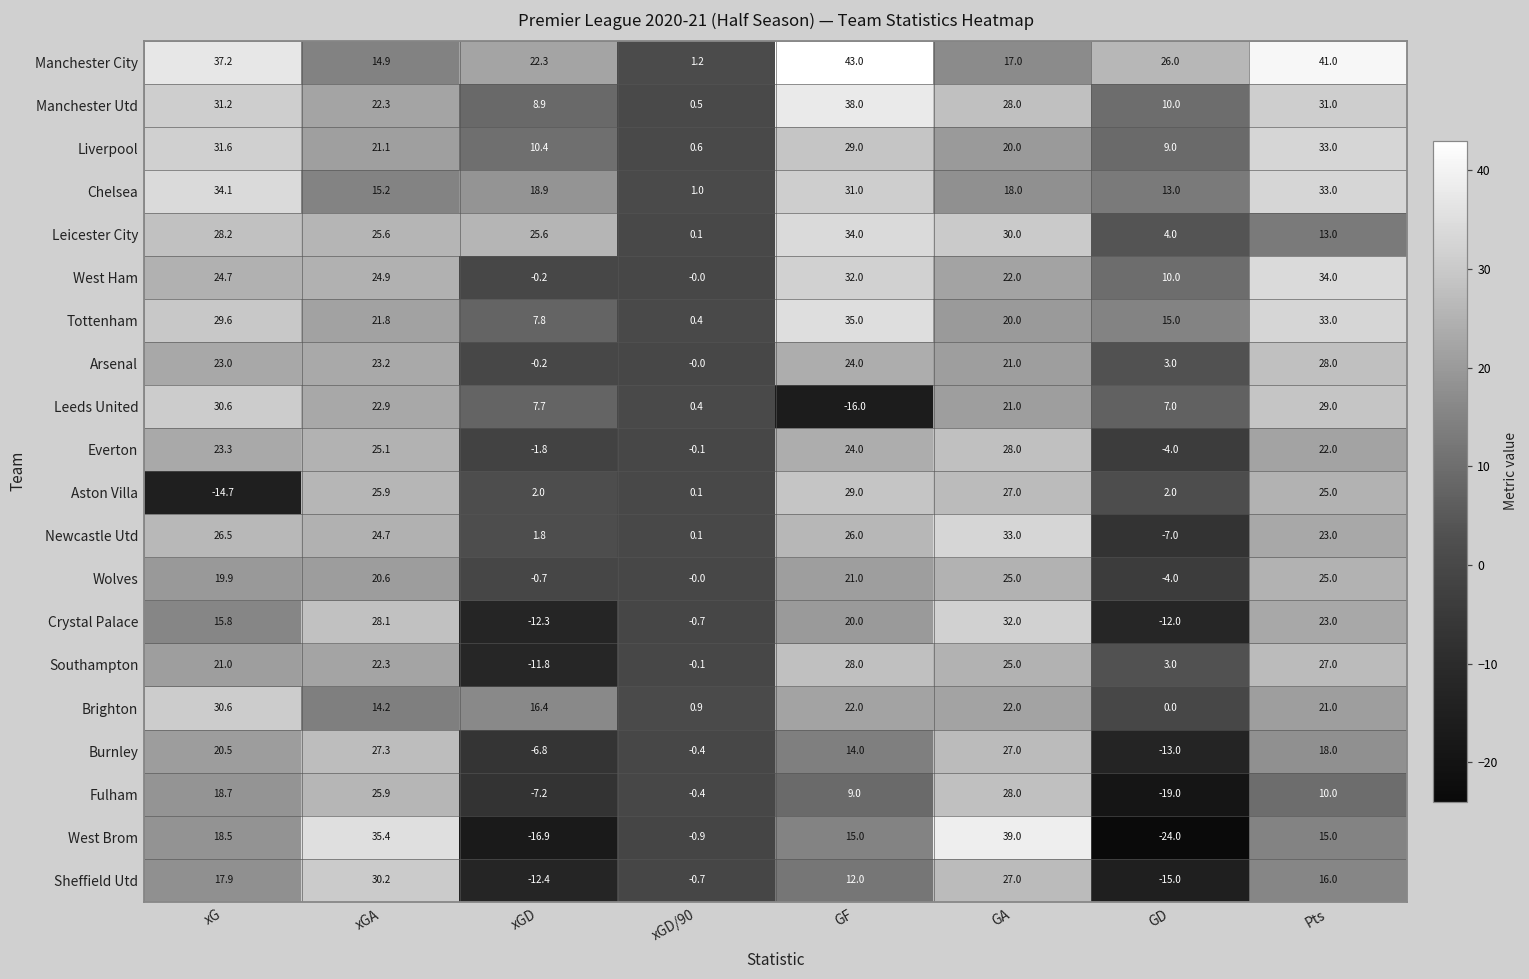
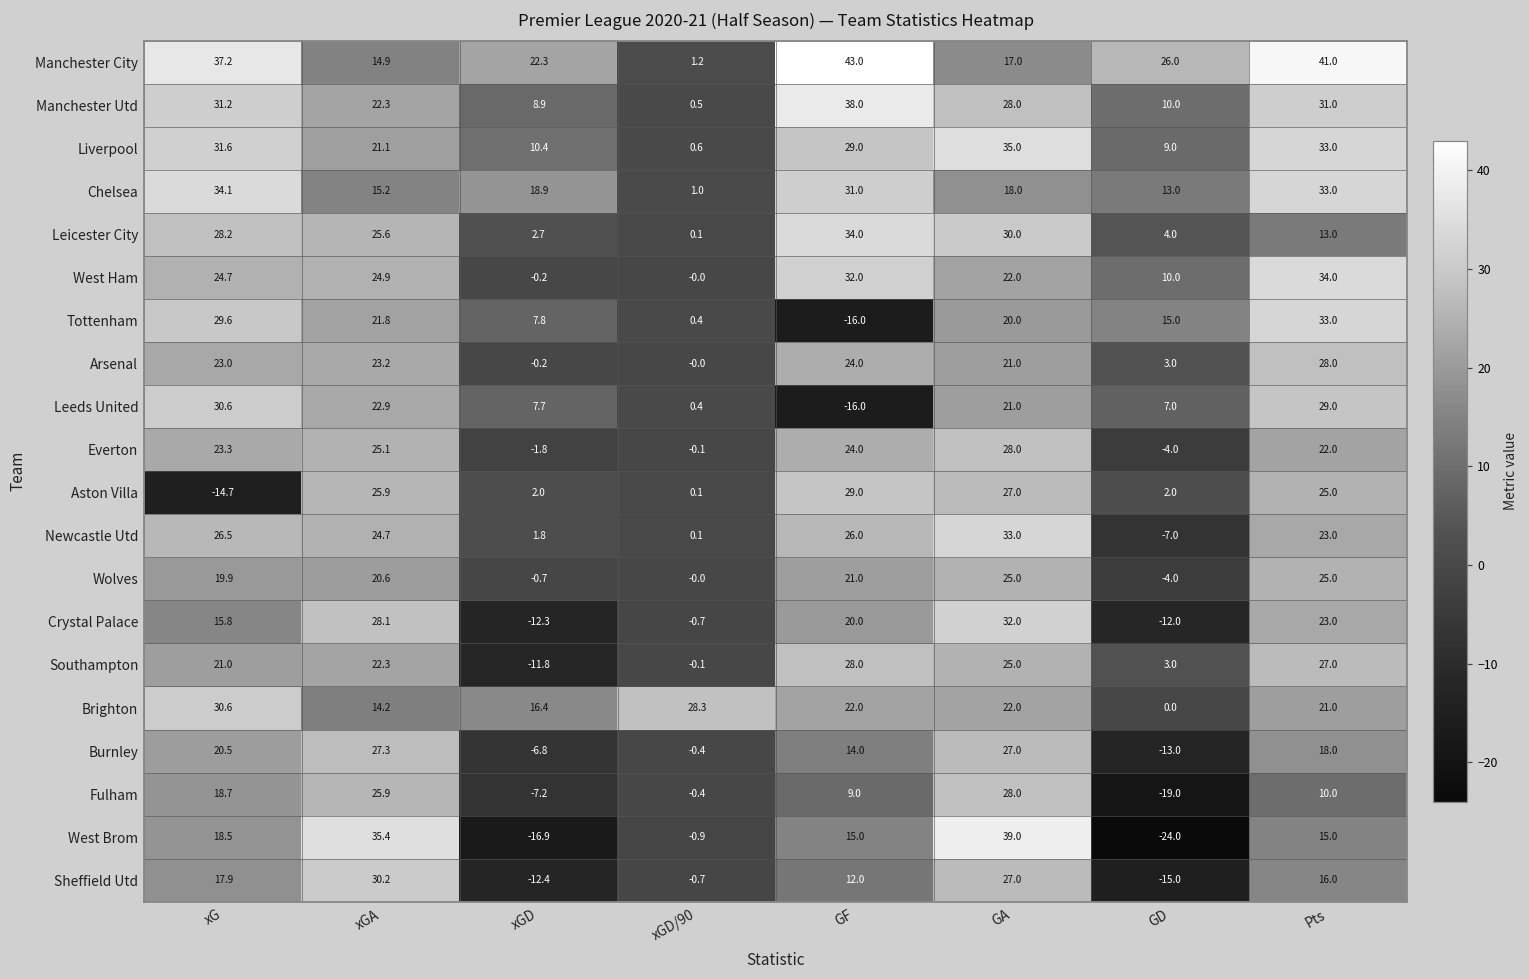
  {
    "Manchester City": {
      "xG": 37.2,
      "xGA": 14.9,
      "xGD": 22.3,
      "xGD/90": 1.2,
      "GF": 43.0,
      "GA": 17.0,
      "GD": 26.0,
      "Pts": 41.0
    },
    "Manchester Utd": {
      "xG": 31.2,
      "xGA": 22.3,
      "xGD": 8.9,
      "xGD/90": 0.5,
      "GF": 38.0,
      "GA": 28.0,
      "GD": 10.0,
      "Pts": 31.0
    },
    "Liverpool": {
      "xG": 31.6,
      "xGA": 21.1,
      "xGD": 10.4,
      "xGD/90": 0.6,
      "GF": 29.0,
-     "GA": 20.0,
+     "GA": 35.0,
      "GD": 9.0,
      "Pts": 33.0
    },
    "Chelsea": {
      "xG": 34.1,
      "xGA": 15.2,
      "xGD": 18.9,
      "xGD/90": 1.0,
      "GF": 31.0,
      "GA": 18.0,
      "GD": 13.0,
      "Pts": 33.0
    },
    "Leicester City": {
      "xG": 28.2,
      "xGA": 25.6,
-     "xGD": 25.6,
+     "xGD": 2.7,
      "xGD/90": 0.1,
      "GF": 34.0,
      "GA": 30.0,
      "GD": 4.0,
      "Pts": 13.0
    },
    "West Ham": {
      "xG": 24.7,
      "xGA": 24.9,
      "xGD": -0.2,
      "xGD/90": -0.0,
      "GF": 32.0,
      "GA": 22.0,
      "GD": 10.0,
      "Pts": 34.0
    },
    "Tottenham": {
      "xG": 29.6,
      "xGA": 21.8,
      "xGD": 7.8,
      "xGD/90": 0.4,
-     "GF": 35.0,
+     "GF": -16.0,
      "GA": 20.0,
      "GD": 15.0,
      "Pts": 33.0
    },
    "Arsenal": {
      "xG": 23.0,
      "xGA": 23.2,
      "xGD": -0.2,
      "xGD/90": -0.0,
      "GF": 24.0,
      "GA": 21.0,
      "GD": 3.0,
      "Pts": 28.0
    },
    "Leeds United": {
      "xG": 30.6,
      "xGA": 22.9,
      "xGD": 7.7,
      "xGD/90": 0.4,
      "GF": -16.0,
      "GA": 21.0,
      "GD": 7.0,
      "Pts": 29.0
    },
    "Everton": {
      "xG": 23.3,
      "xGA": 25.1,
      "xGD": -1.8,
      "xGD/90": -0.1,
      "GF": 24.0,
      "GA": 28.0,
      "GD": -4.0,
      "Pts": 22.0
    },
    "Aston Villa": {
      "xG": -14.7,
      "xGA": 25.9,
      "xGD": 2.0,
      "xGD/90": 0.1,
      "GF": 29.0,
      "GA": 27.0,
      "GD": 2.0,
      "Pts": 25.0
    },
    "Newcastle Utd": {
      "xG": 26.5,
      "xGA": 24.7,
      "xGD": 1.8,
      "xGD/90": 0.1,
      "GF": 26.0,
      "GA": 33.0,
      "GD": -7.0,
      "Pts": 23.0
    },
    "Wolves": {
      "xG": 19.9,
      "xGA": 20.6,
      "xGD": -0.7,
      "xGD/90": -0.0,
      "GF": 21.0,
      "GA": 25.0,
      "GD": -4.0,
      "Pts": 25.0
    },
    "Crystal Palace": {
      "xG": 15.8,
      "xGA": 28.1,
      "xGD": -12.3,
      "xGD/90": -0.7,
      "GF": 20.0,
      "GA": 32.0,
      "GD": -12.0,
      "Pts": 23.0
    },
    "Southampton": {
      "xG": 21.0,
      "xGA": 22.3,
      "xGD": -11.8,
      "xGD/90": -0.1,
      "GF": 28.0,
      "GA": 25.0,
      "GD": 3.0,
      "Pts": 27.0
    },
    "Brighton": {
      "xG": 30.6,
      "xGA": 14.2,
      "xGD": 16.4,
-     "xGD/90": 0.9,
+     "xGD/90": 28.3,
      "GF": 22.0,
      "GA": 22.0,
      "GD": 0.0,
      "Pts": 21.0
    },
    "Burnley": {
      "xG": 20.5,
      "xGA": 27.3,
      "xGD": -6.8,
      "xGD/90": -0.4,
      "GF": 14.0,
      "GA": 27.0,
      "GD": -13.0,
      "Pts": 18.0
    },
    "Fulham": {
      "xG": 18.7,
      "xGA": 25.9,
      "xGD": -7.2,
      "xGD/90": -0.4,
      "GF": 9.0,
      "GA": 28.0,
      "GD": -19.0,
      "Pts": 10.0
    },
    "West Brom": {
      "xG": 18.5,
      "xGA": 35.4,
      "xGD": -16.9,
      "xGD/90": -0.9,
      "GF": 15.0,
      "GA": 39.0,
      "GD": -24.0,
      "Pts": 15.0
    },
    "Sheffield Utd": {
      "xG": 17.9,
      "xGA": 30.2,
      "xGD": -12.4,
      "xGD/90": -0.7,
      "GF": 12.0,
      "GA": 27.0,
      "GD": -15.0,
      "Pts": 16.0
    }
  }
